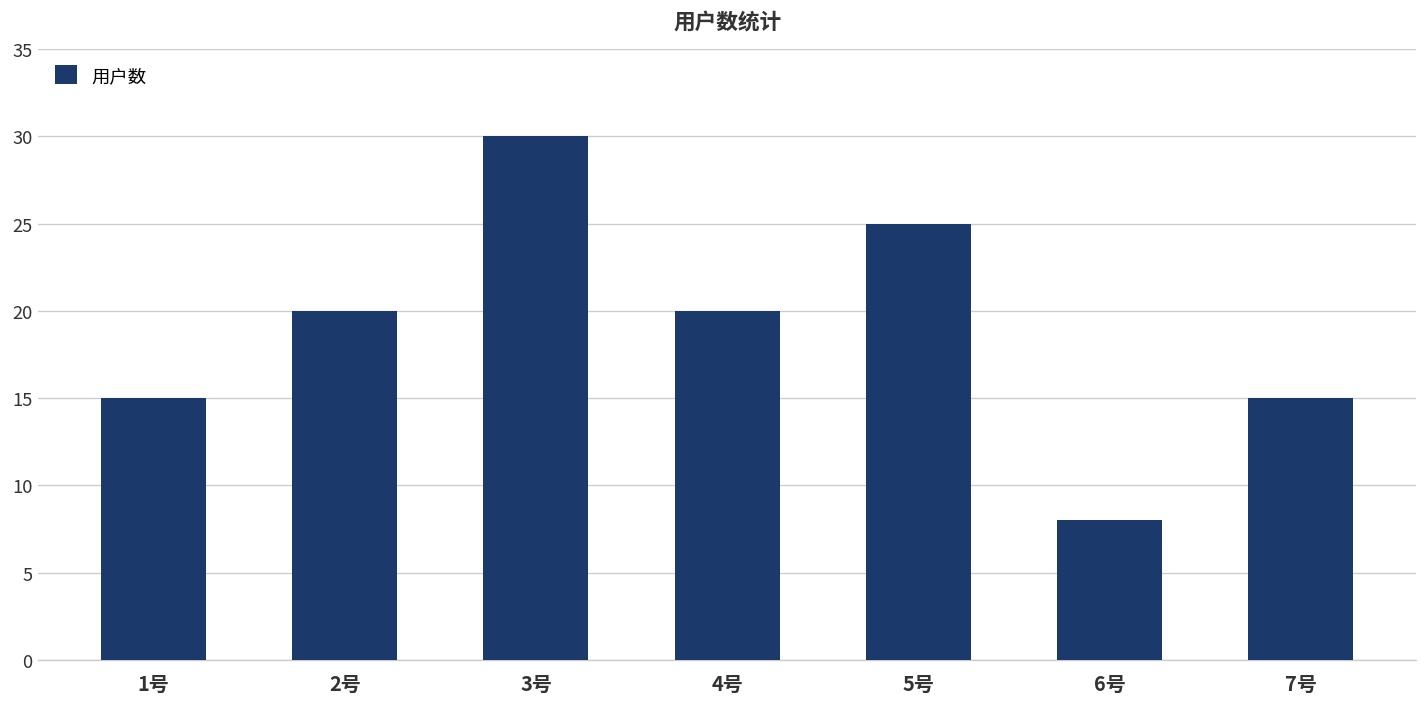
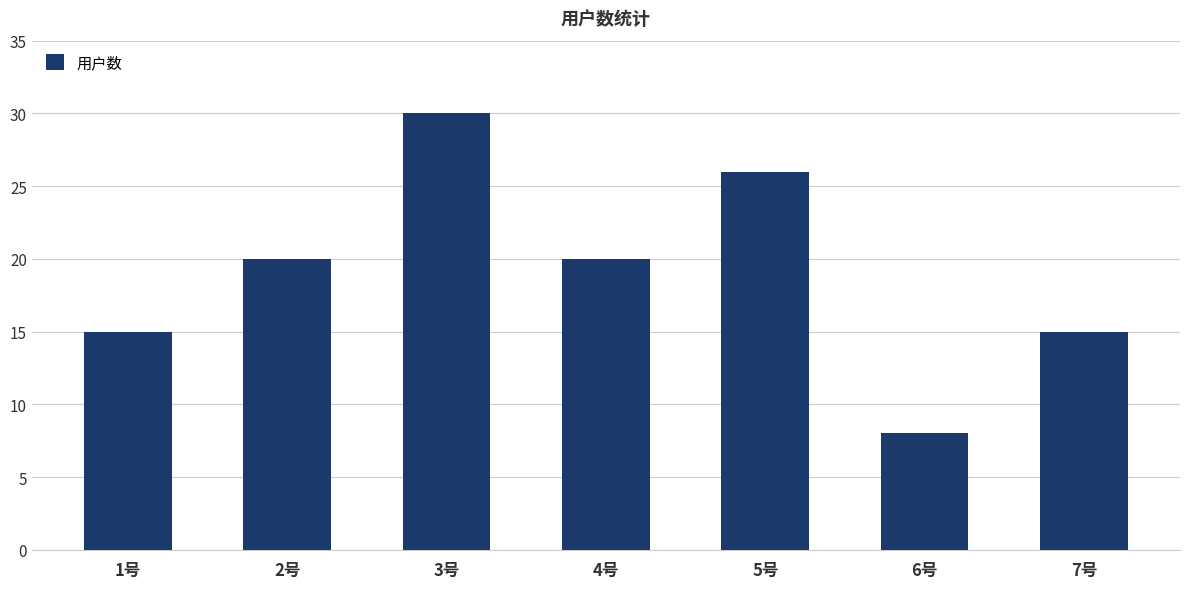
  {
    "1号": 15,
    "2号": 20,
    "3号": 30,
    "4号": 20,
-   "5号": 25,
+   "5号": 26,
    "6号": 8,
    "7号": 15
  }
